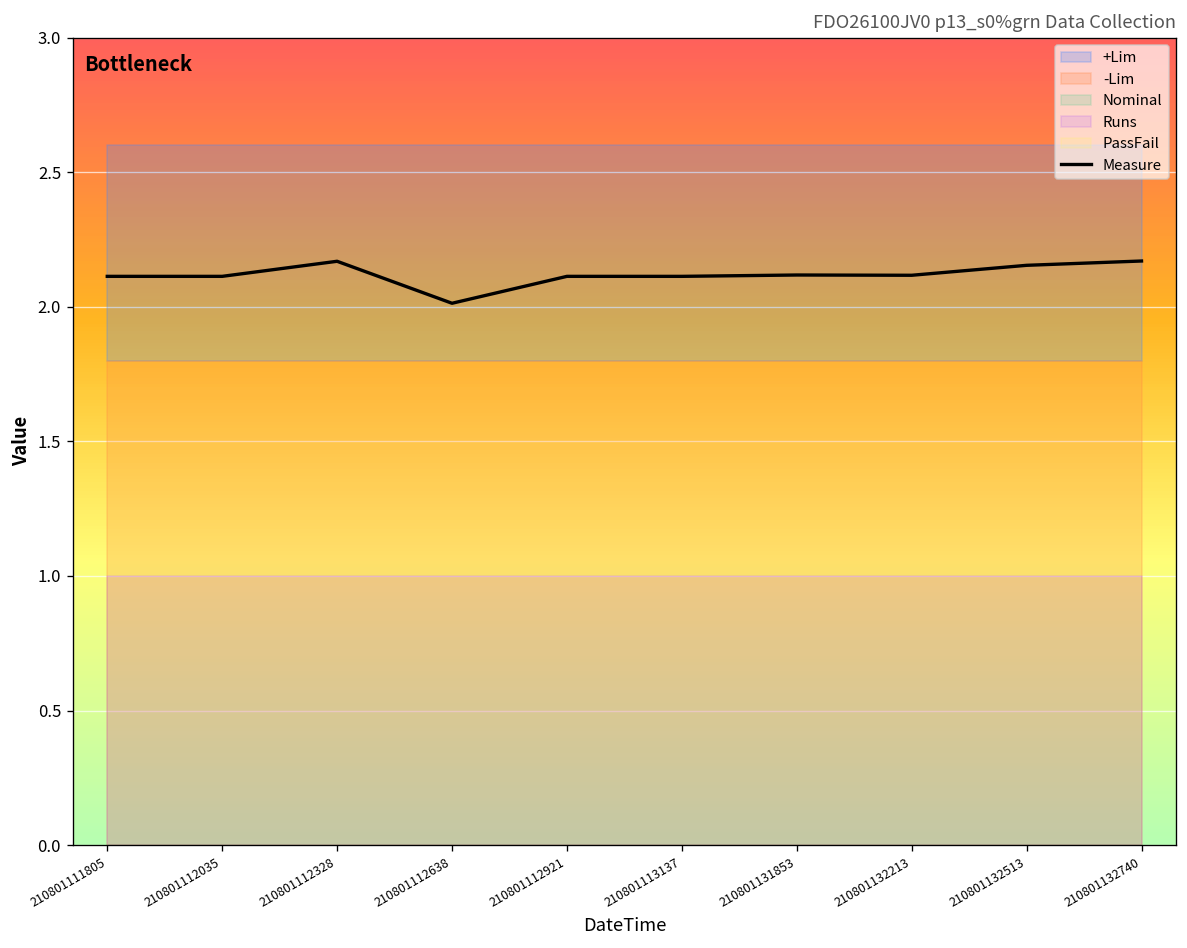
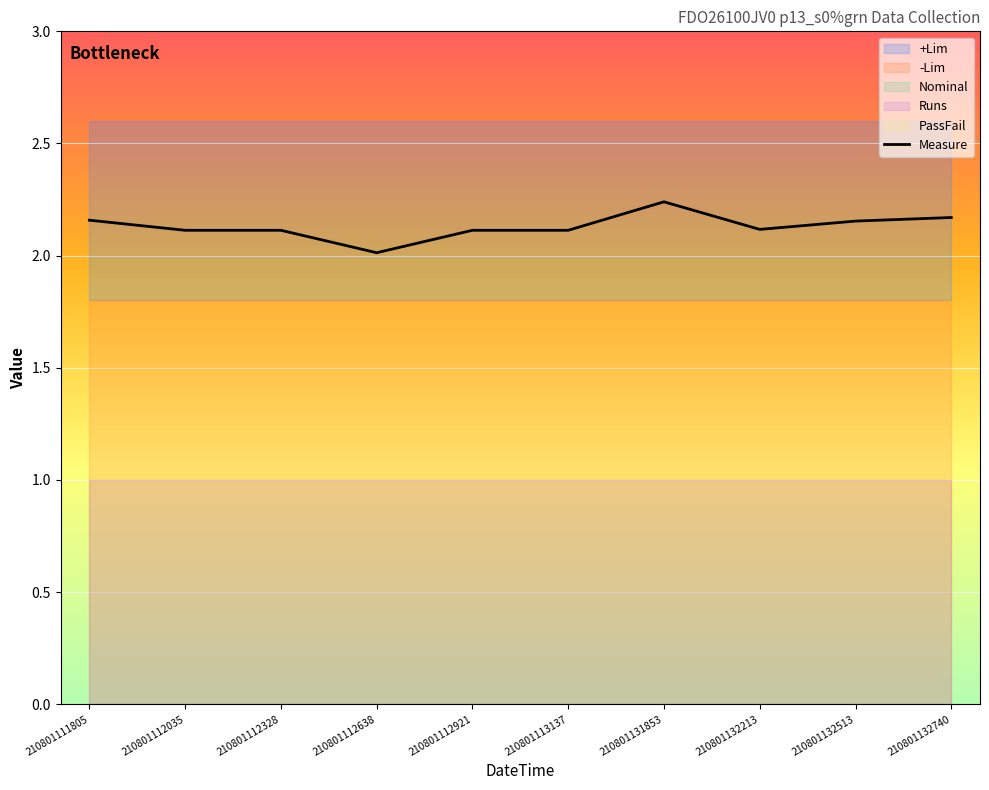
  {
    "Measure": {
-     "210801111805": 2.11,
+     "210801111805": 2.16,
      "210801112035": 2.11,
-     "210801112328": 2.17,
+     "210801112328": 2.11,
      "210801112638": 2.01,
      "210801112921": 2.11,
      "210801113137": 2.11,
-     "210801131853": 2.12,
+     "210801131853": 2.24,
      "210801132213": 2.12,
      "210801132513": 2.15,
      "210801132740": 2.17
    }
  }
